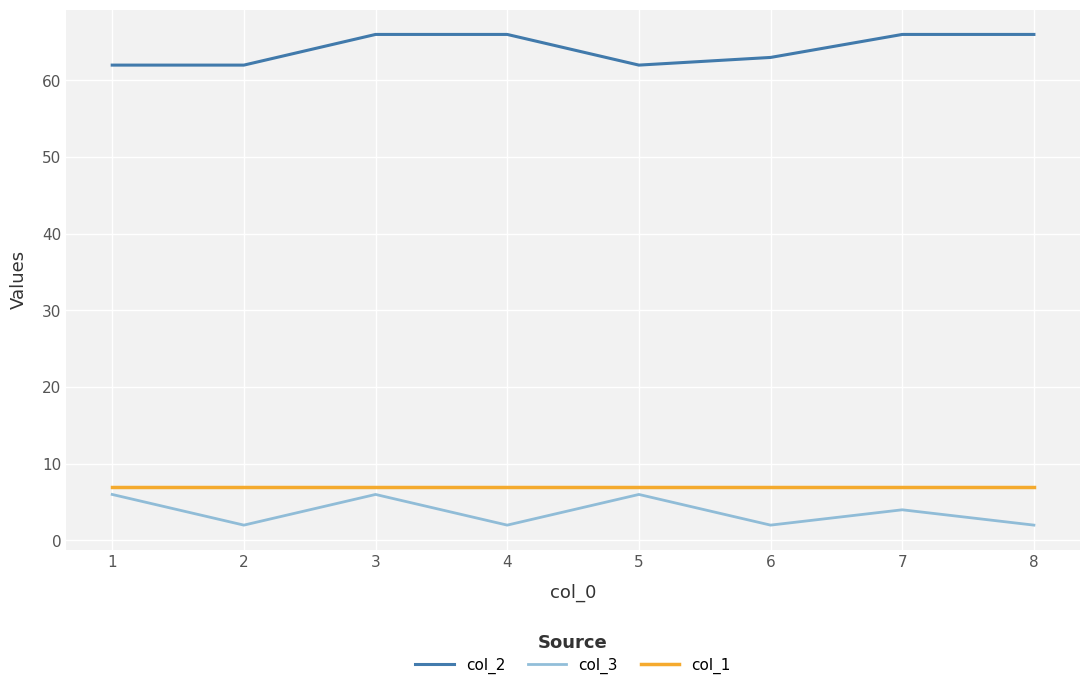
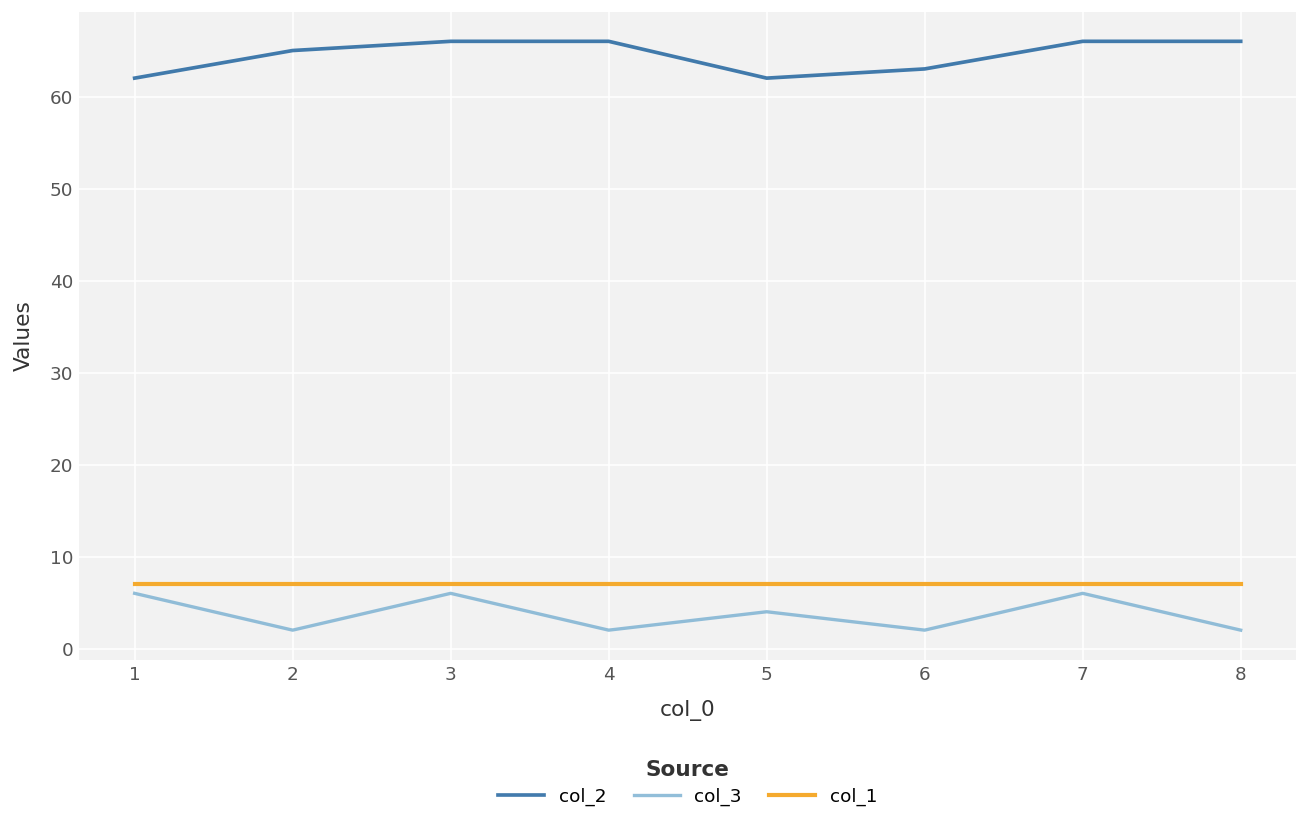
  {
    "col_2": {
      "1": 62,
-     "2": 62,
+     "2": 65,
      "3": 66,
      "4": 66,
      "5": 62,
      "6": 63,
      "7": 66,
      "8": 66
    },
    "col_3": {
      "1": 6,
      "2": 2,
      "3": 6,
      "4": 2,
-     "5": 6,
+     "5": 4,
      "6": 2,
-     "7": 4,
+     "7": 6,
      "8": 2
    },
    "col_1": {
      "1": 7,
      "2": 7,
      "3": 7,
      "4": 7,
      "5": 7,
      "6": 7,
      "7": 7,
      "8": 7
    }
  }
